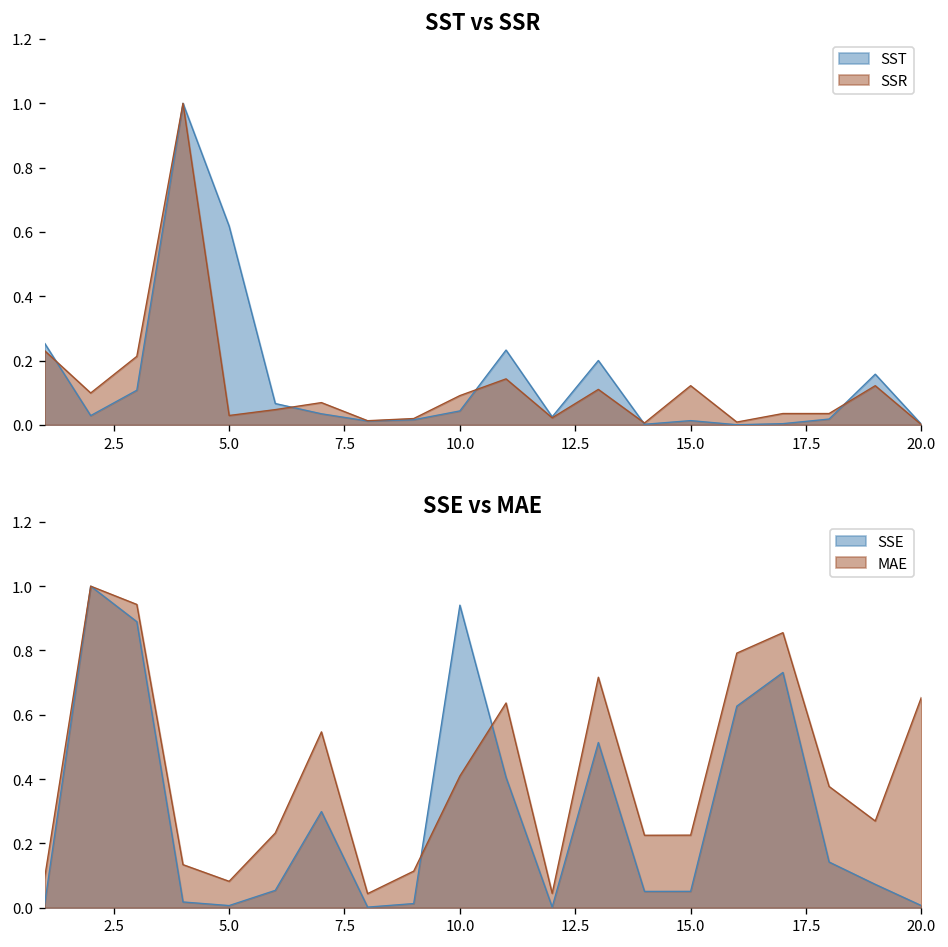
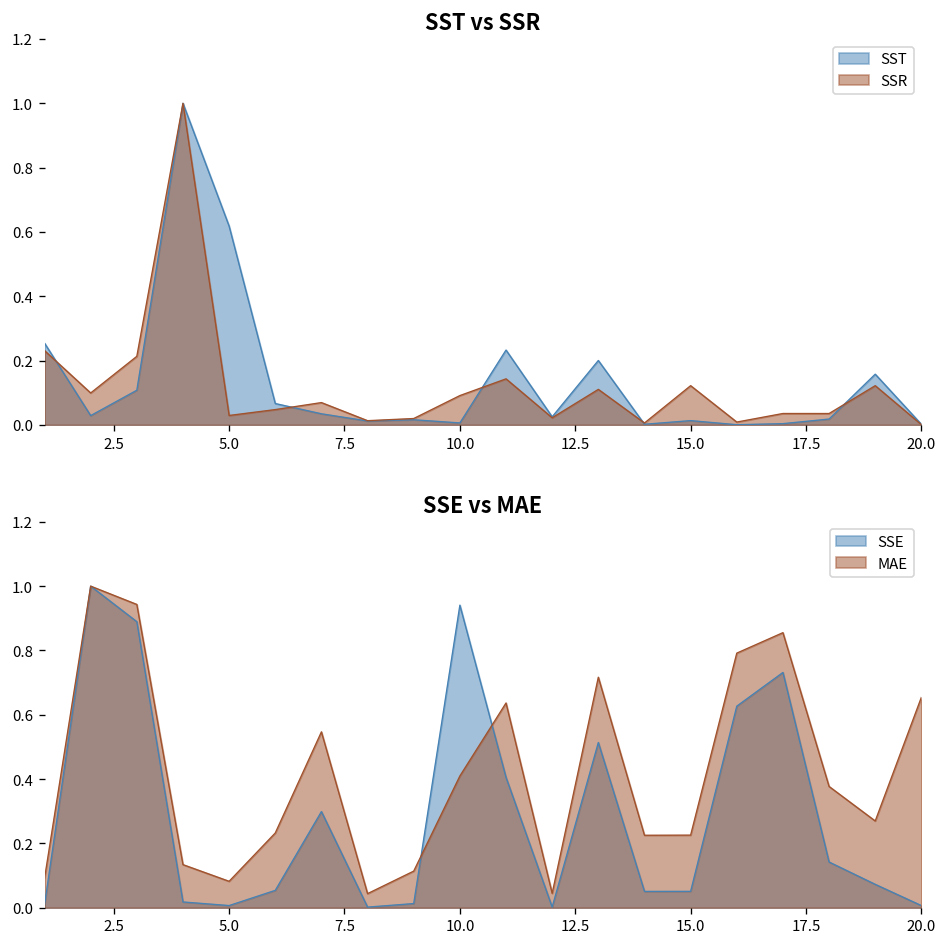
  {
    "SST vs SSR": {
      "SST": {
        "5.0": 0.62,
-       "10.0": 0.04,
+       "10.0": 0.01,
        "15.0": 0.01
      },
      "SSR": {
        "5.0": 0.03,
        "10.0": 0.09,
        "15.0": 0.12
      }
    },
    "SSE vs MAE": {
      "SSE": {
        "5.0": 0.01,
        "10.0": 0.94,
        "15.0": 0.05,
        "20.0": 0.01
      },
      "MAE": {
        "5.0": 0.08,
        "10.0": 0.41,
        "15.0": 0.23,
        "20.0": 0.65
      }
    }
  }
